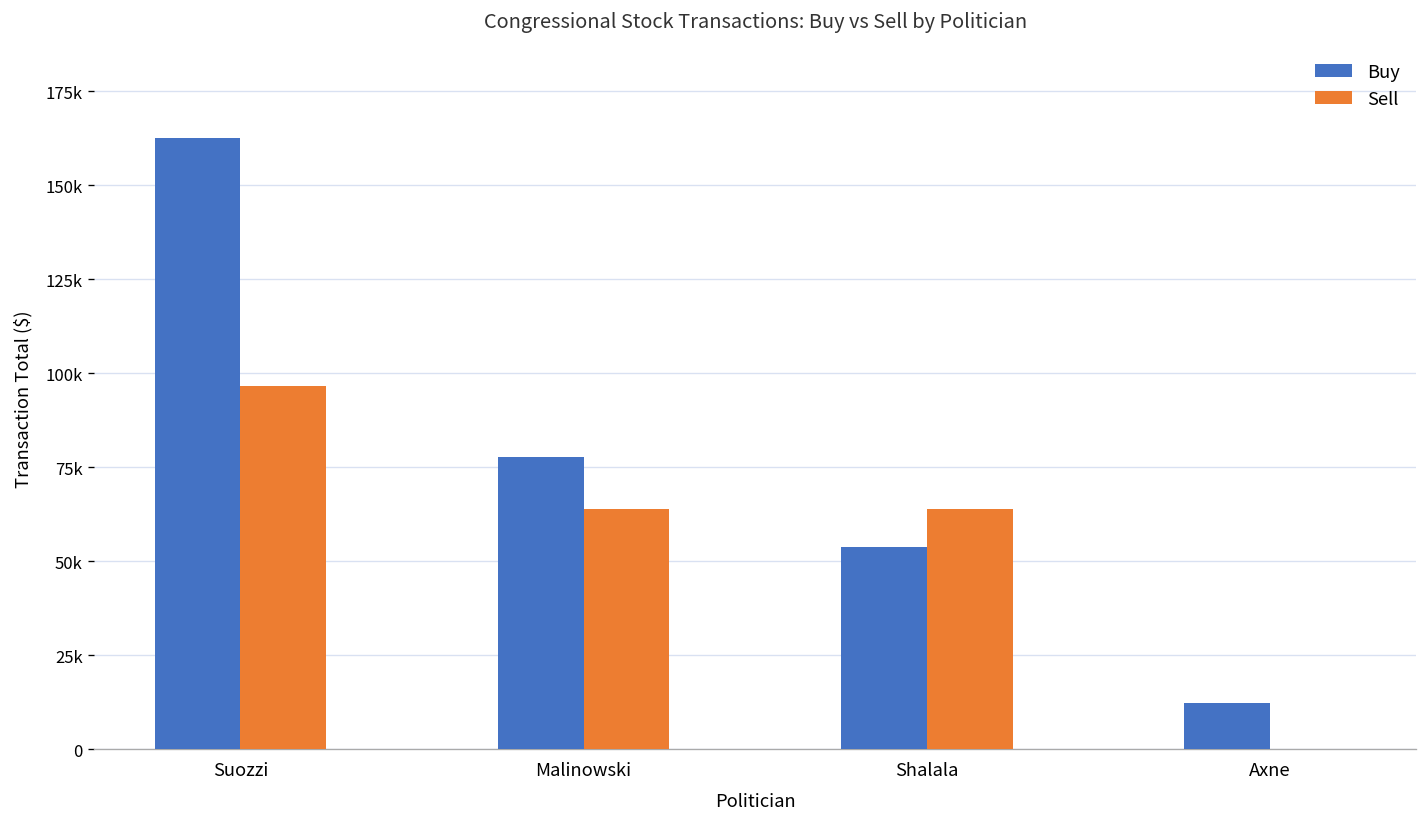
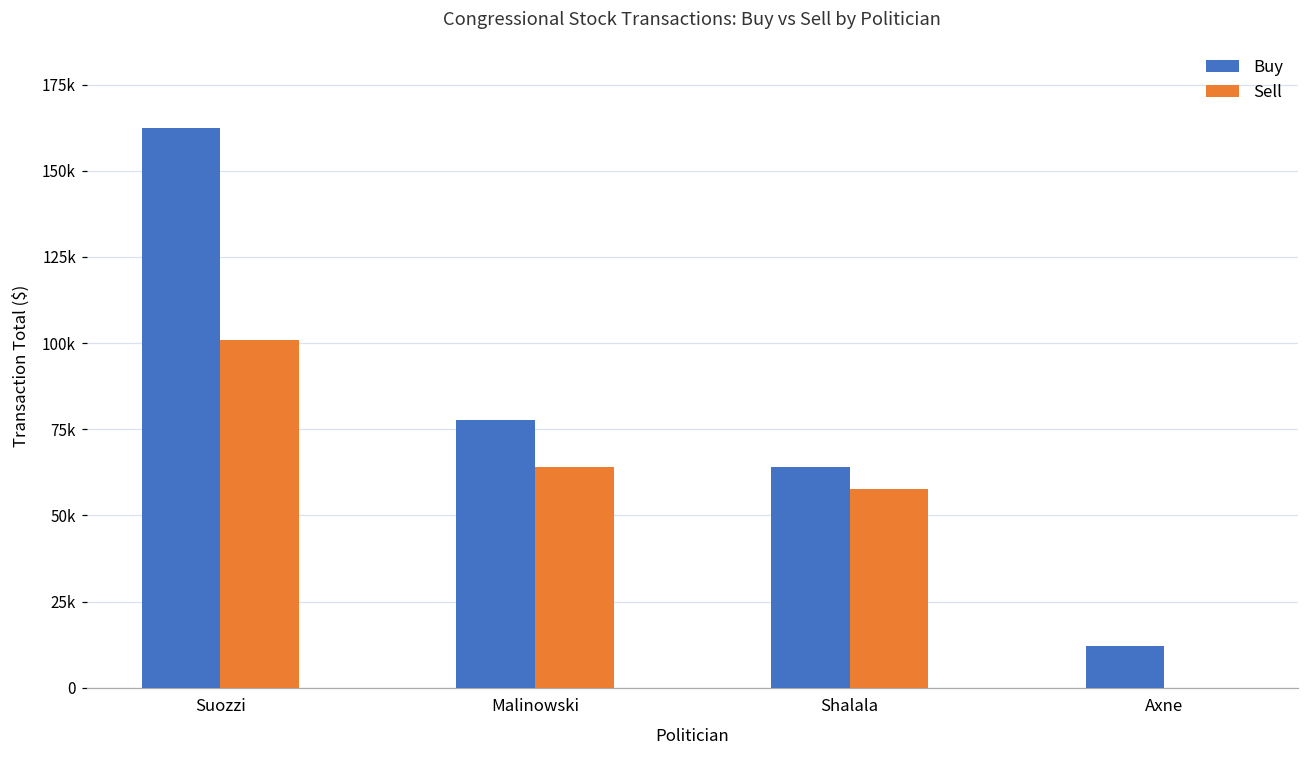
  {
    "Buy": {
      "Suozzi": 163000,
      "Malinowski": 78000,
-     "Shalala": 54000,
+     "Shalala": 64000,
      "Axne": 12000
    },
    "Sell": {
-     "Suozzi": 97000,
+     "Suozzi": 101000,
      "Malinowski": 64000,
-     "Shalala": 64000,
+     "Shalala": 58000,
      "Axne": 0
    }
  }
